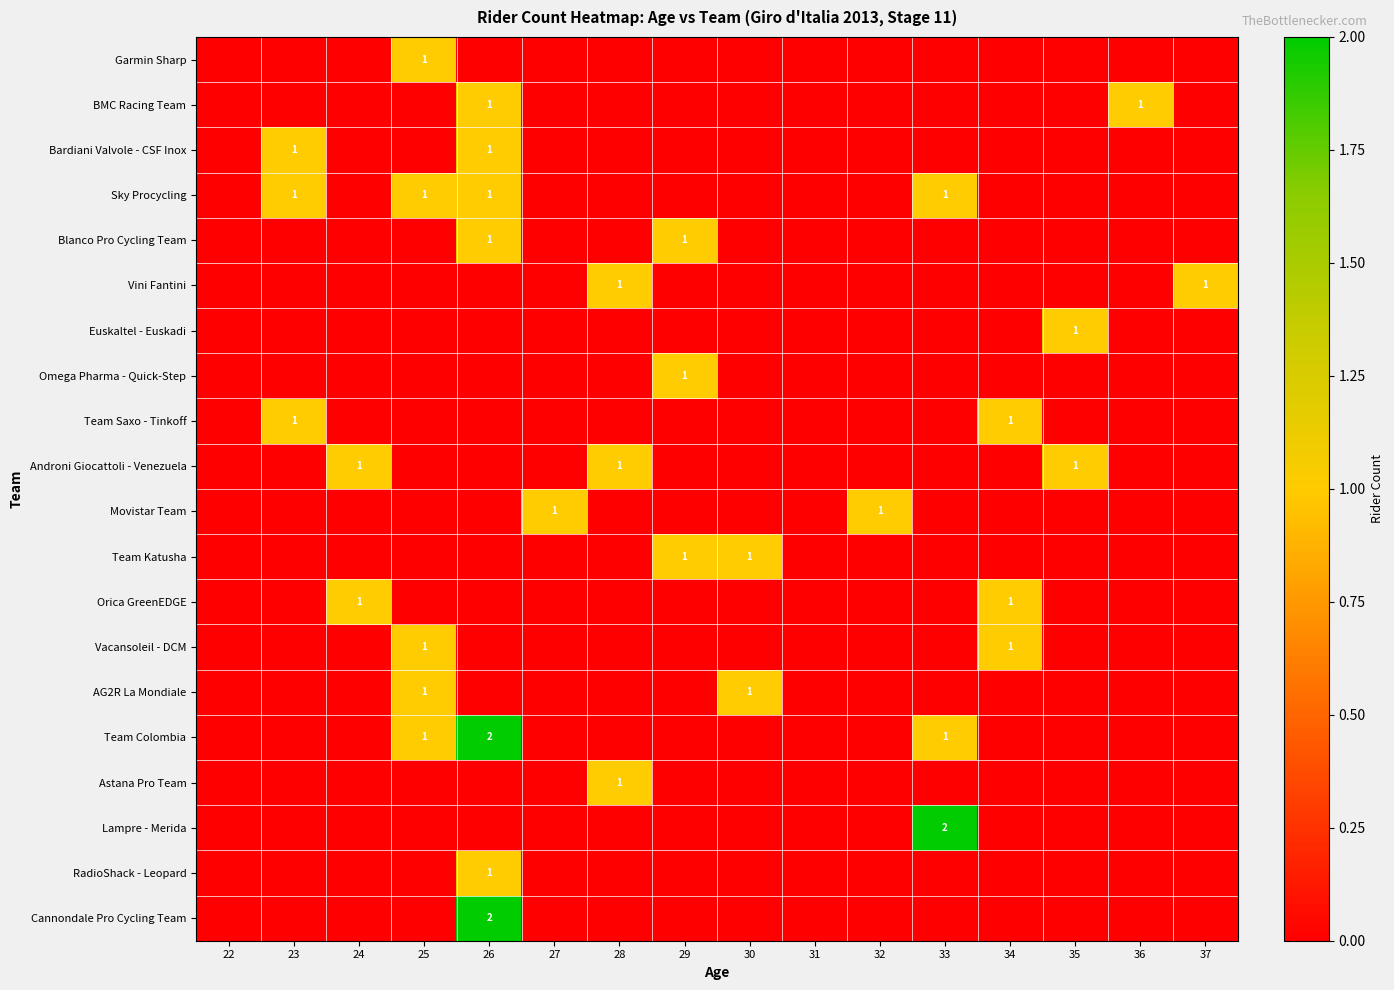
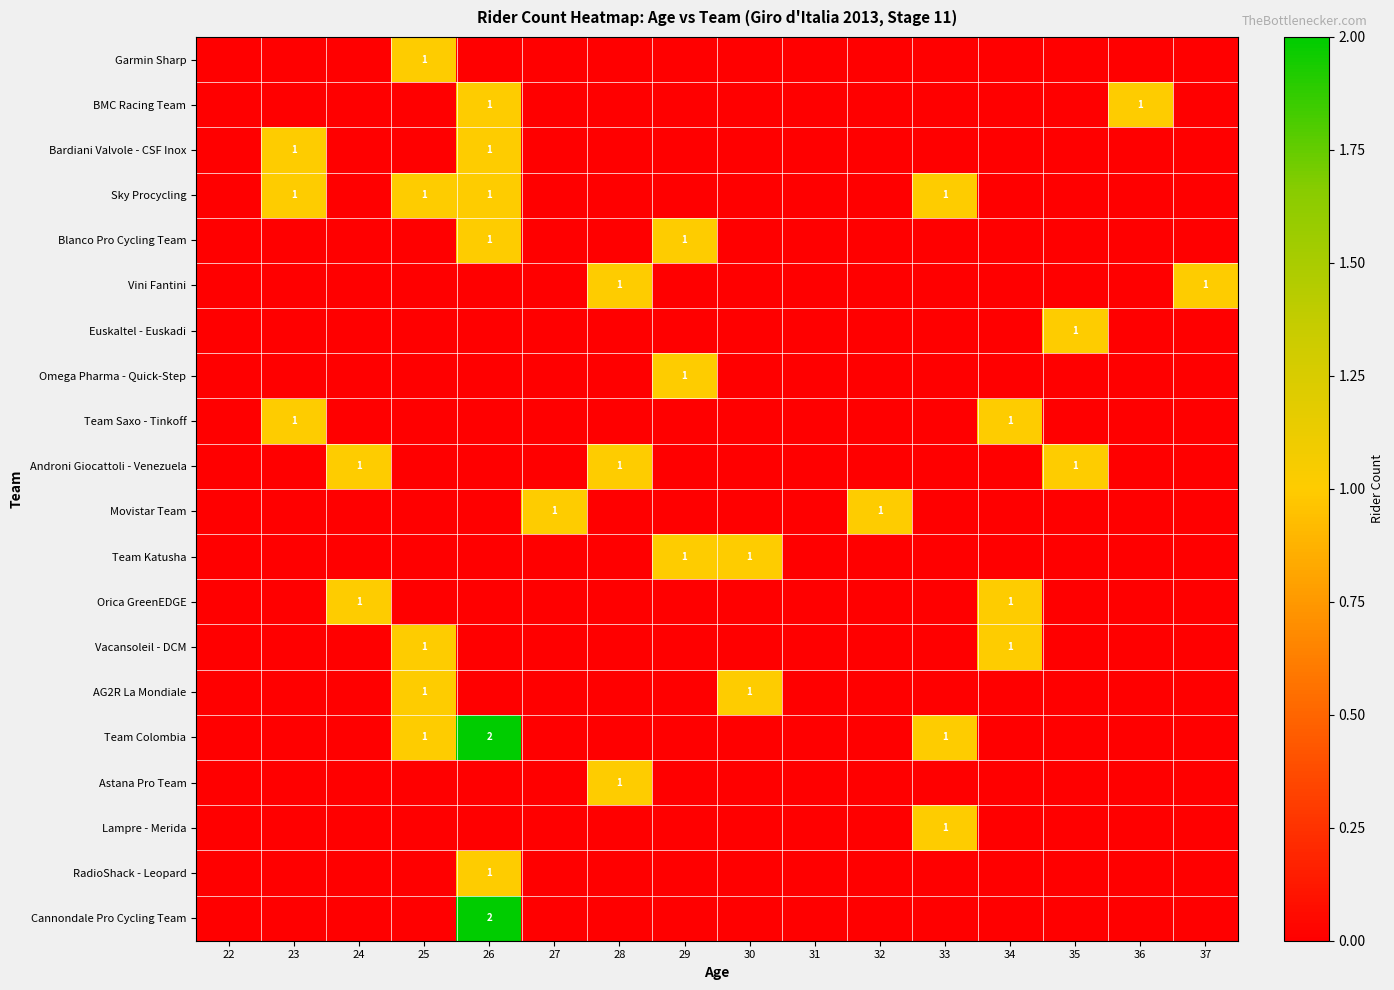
  {
    "Garmin Sharp": {
      "25": 1
    },
    "BMC Racing Team": {
      "26": 1,
      "36": 1
    },
    "Bardiani Valvole - CSF Inox": {
      "23": 1,
      "26": 1
    },
    "Sky Procycling": {
      "23": 1,
      "25": 1,
      "26": 1,
      "33": 1
    },
    "Blanco Pro Cycling Team": {
      "26": 1,
      "29": 1
    },
    "Vini Fantini": {
      "28": 1,
      "37": 1
    },
    "Euskaltel - Euskadi": {
      "35": 1
    },
    "Omega Pharma - Quick-Step": {
      "29": 1
    },
    "Team Saxo - Tinkoff": {
      "23": 1,
      "34": 1
    },
    "Androni Giocattoli - Venezuela": {
      "24": 1,
      "28": 1,
      "35": 1
    },
    "Movistar Team": {
      "27": 1,
      "32": 1
    },
    "Team Katusha": {
      "29": 1,
      "30": 1
    },
    "Orica GreenEDGE": {
      "24": 1,
      "34": 1
    },
    "Vacansoleil - DCM": {
      "25": 1,
      "34": 1
    },
    "AG2R La Mondiale": {
      "25": 1,
      "30": 1
    },
    "Team Colombia": {
      "25": 1,
      "26": 2,
      "33": 1
    },
    "Astana Pro Team": {
      "28": 1
    },
    "Lampre - Merida": {
-     "33": 2
+     "33": 1
    },
    "RadioShack - Leopard": {
      "26": 1
    },
    "Cannondale Pro Cycling Team": {
      "26": 2
    }
  }
